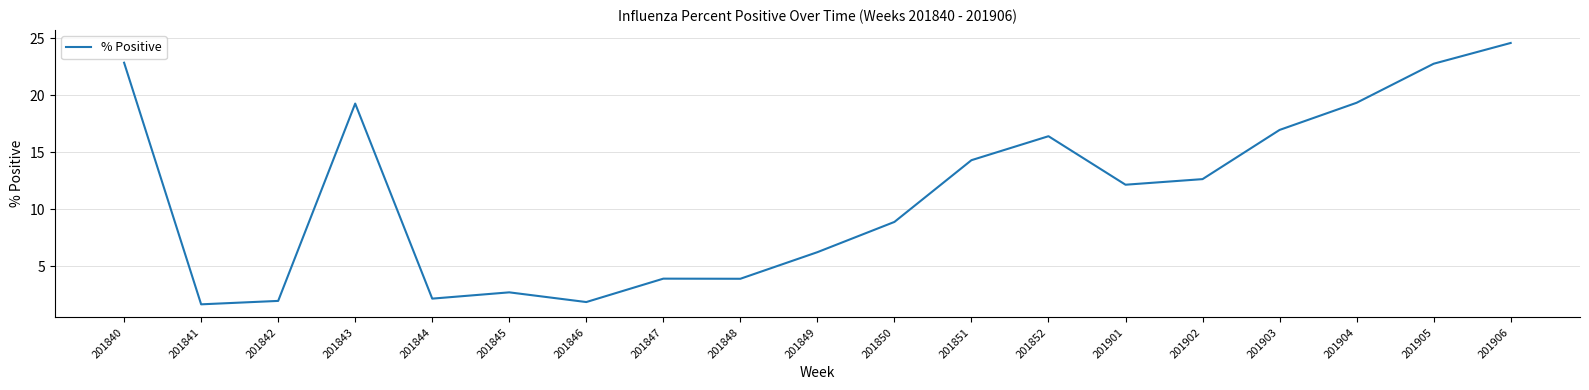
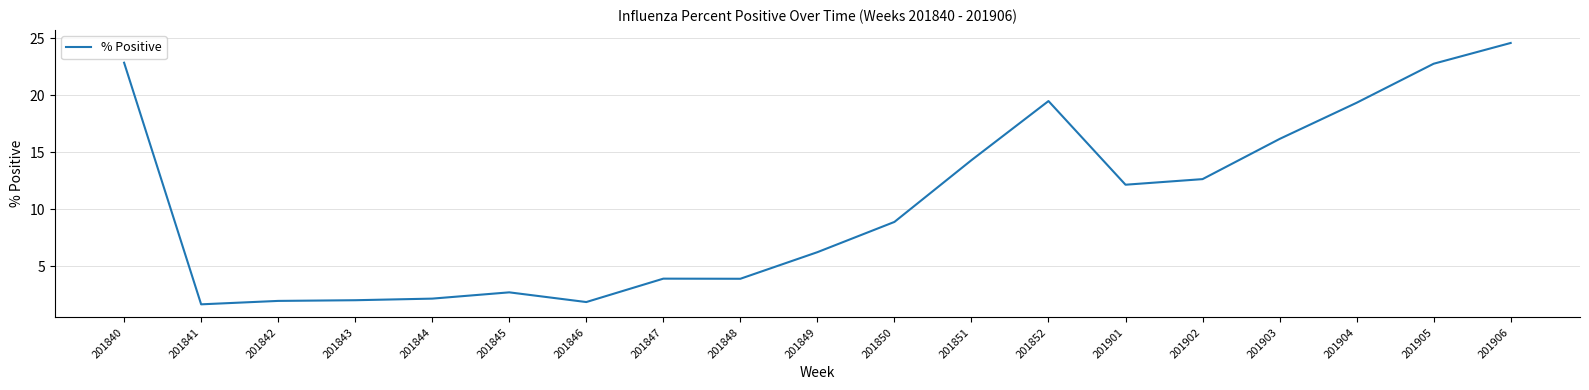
  {
    "201840": 22.9,
    "201841": 1.7,
    "201842": 2.0,
-   "201843": 19.3,
+   "201843": 2.0,
    "201844": 2.2,
    "201845": 2.7,
    "201846": 1.9,
    "201847": 3.9,
    "201848": 3.9,
    "201849": 6.3,
    "201850": 8.9,
    "201851": 14.3,
-   "201852": 16.4,
+   "201852": 19.5,
    "201901": 12.2,
    "201902": 12.7,
-   "201903": 17.0,
+   "201903": 16.2,
    "201904": 19.3,
    "201905": 22.8,
    "201906": 24.6
  }
